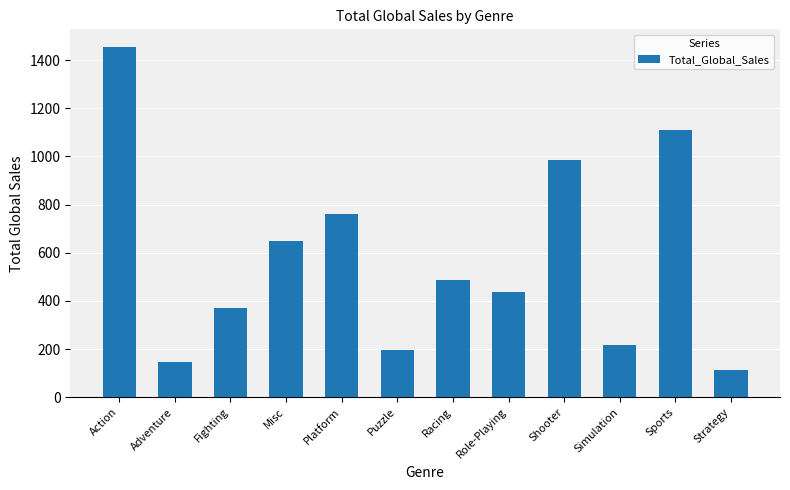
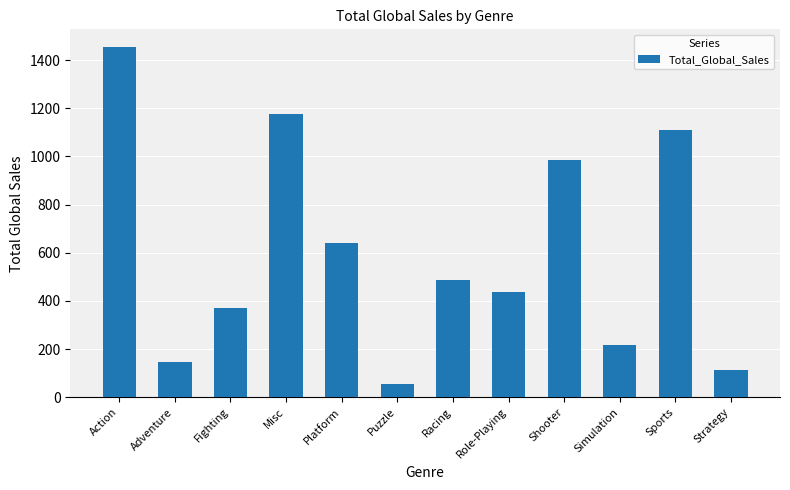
  {
    "Action": 1450,
    "Adventure": 150,
    "Fighting": 370,
-   "Misc": 650,
-   "Platform": 760,
-   "Puzzle": 200,
+   "Misc": 1170,
+   "Platform": 640,
+   "Puzzle": 60,
    "Racing": 490,
    "Role-Playing": 440,
    "Shooter": 980,
    "Simulation": 220,
    "Sports": 1110,
    "Strategy": 110
  }
